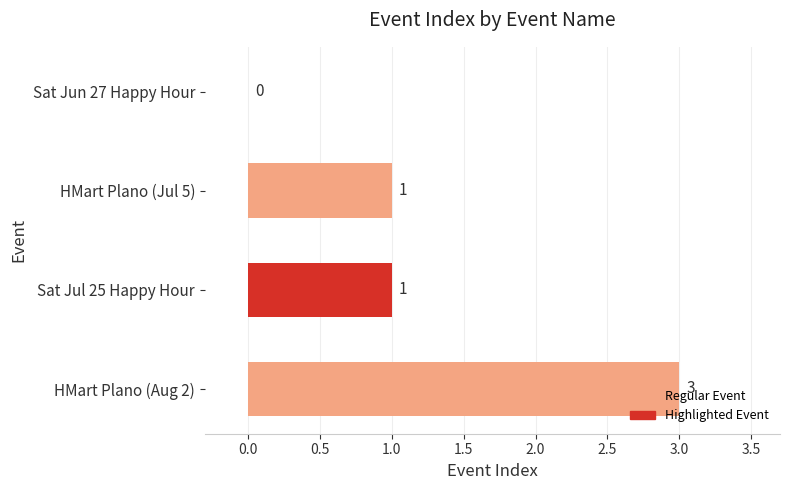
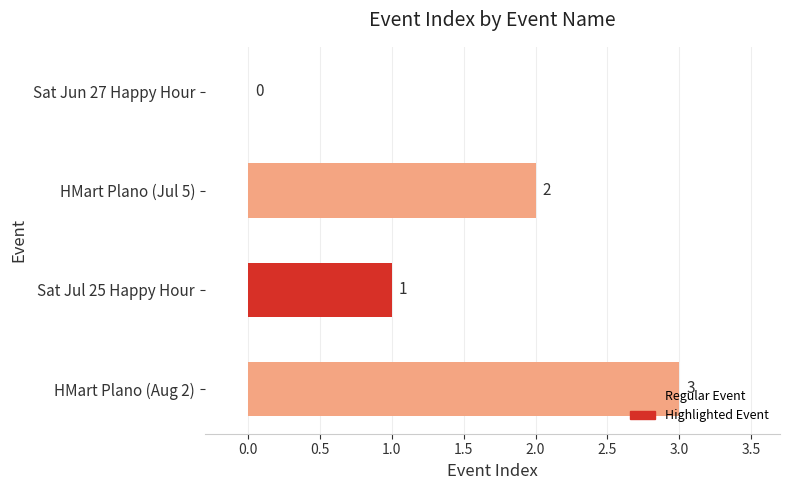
  {
    "Sat Jun 27 Happy Hour": 0,
-   "HMart Plano (Jul 5)": 1,
+   "HMart Plano (Jul 5)": 2,
    "Sat Jul 25 Happy Hour": 1,
    "HMart Plano (Aug 2)": 3
  }
